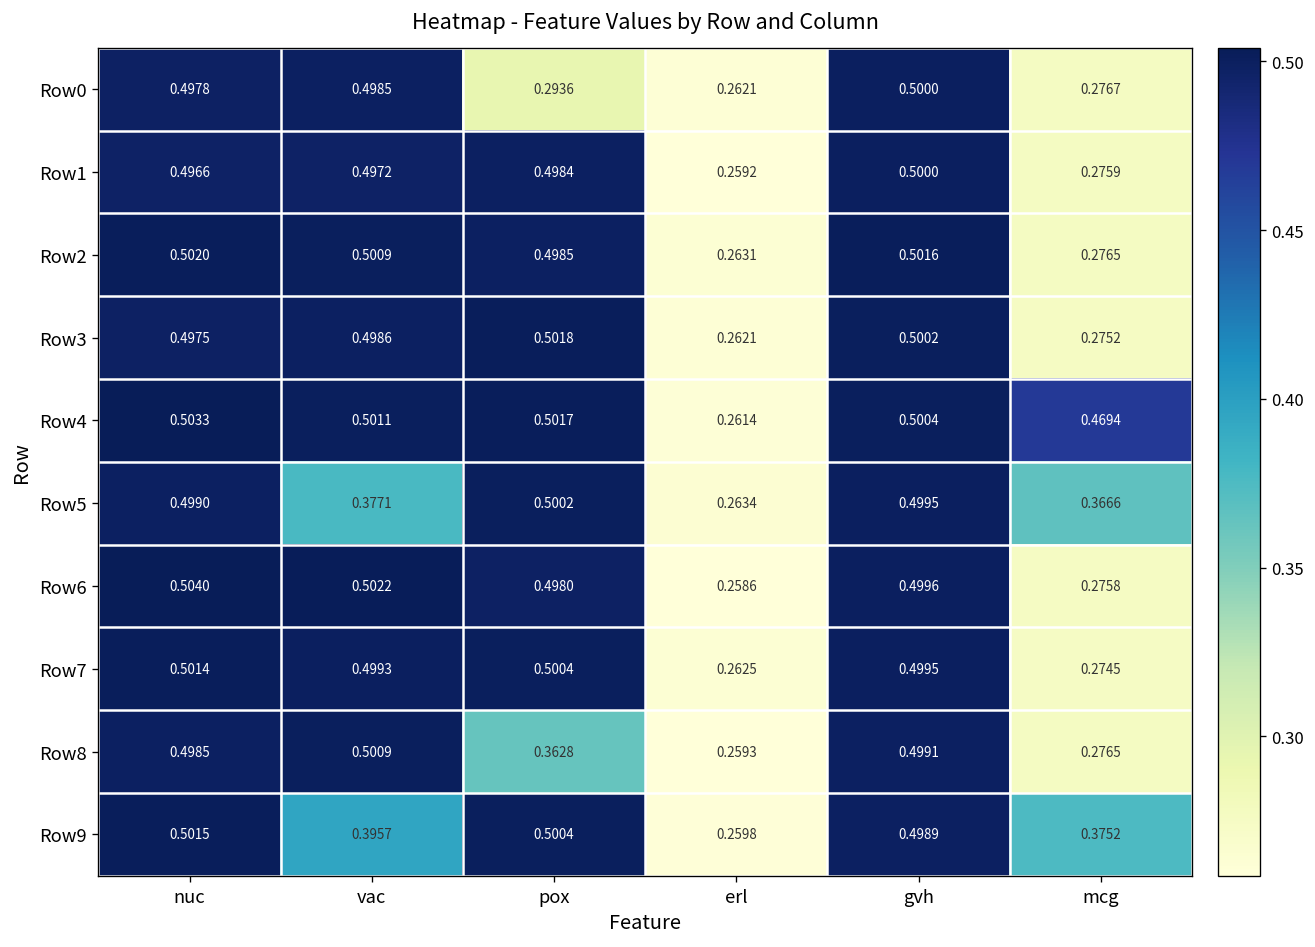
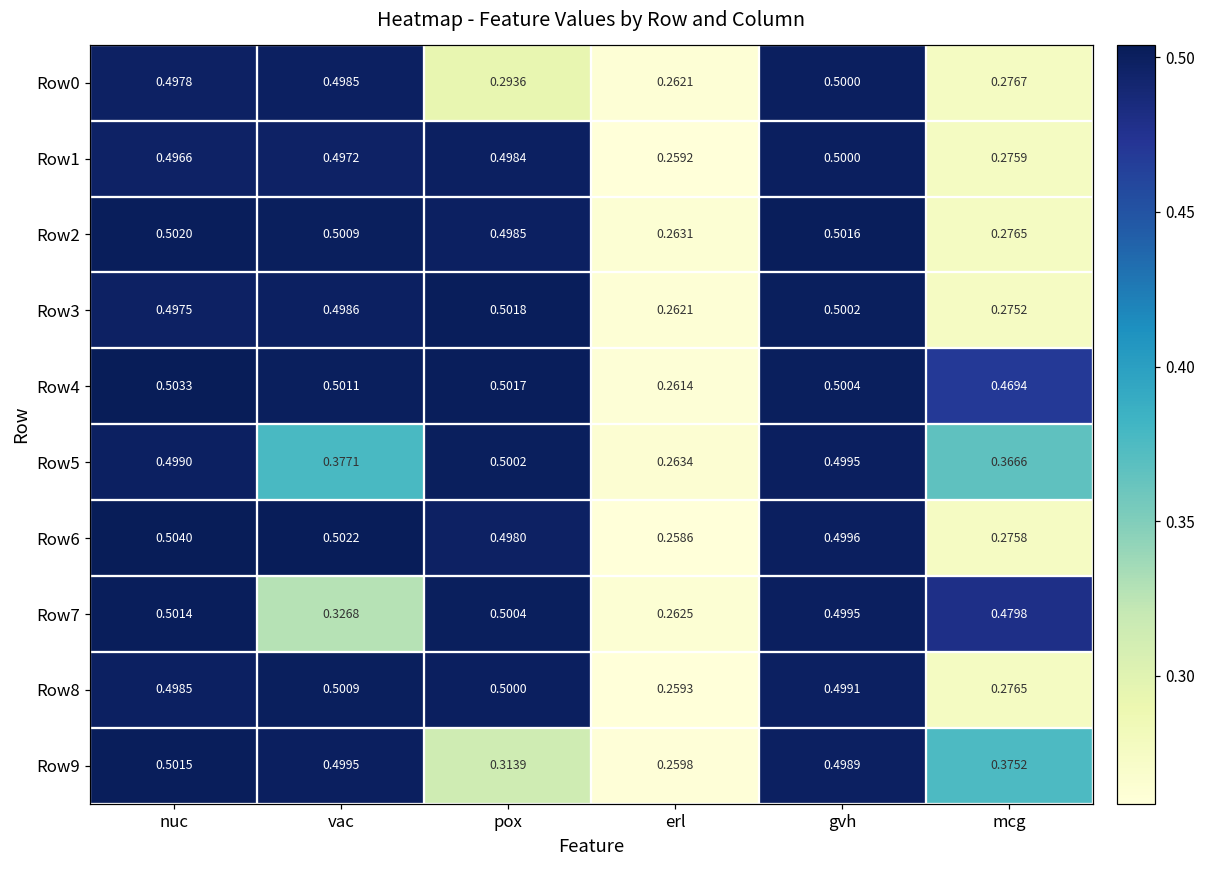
  {
    "Row0": {
      "nuc": 0.4978,
      "vac": 0.4985,
      "pox": 0.2936,
      "erl": 0.2621,
      "gvh": 0.5000,
      "mcg": 0.2767
    },
    "Row1": {
      "nuc": 0.4966,
      "vac": 0.4972,
      "pox": 0.4984,
      "erl": 0.2592,
      "gvh": 0.5000,
      "mcg": 0.2759
    },
    "Row2": {
      "nuc": 0.5020,
      "vac": 0.5009,
      "pox": 0.4985,
      "erl": 0.2631,
      "gvh": 0.5016,
      "mcg": 0.2765
    },
    "Row3": {
      "nuc": 0.4975,
      "vac": 0.4986,
      "pox": 0.5018,
      "erl": 0.2621,
      "gvh": 0.5002,
      "mcg": 0.2752
    },
    "Row4": {
      "nuc": 0.5033,
      "vac": 0.5011,
      "pox": 0.5017,
      "erl": 0.2614,
      "gvh": 0.5004,
      "mcg": 0.4694
    },
    "Row5": {
      "nuc": 0.4990,
      "vac": 0.3771,
      "pox": 0.5002,
      "erl": 0.2634,
      "gvh": 0.4995,
      "mcg": 0.3666
    },
    "Row6": {
      "nuc": 0.5040,
      "vac": 0.5022,
      "pox": 0.4980,
      "erl": 0.2586,
      "gvh": 0.4996,
      "mcg": 0.2758
    },
    "Row7": {
      "nuc": 0.5014,
-     "vac": 0.4993,
+     "vac": 0.3268,
      "pox": 0.5004,
      "erl": 0.2625,
      "gvh": 0.4995,
-     "mcg": 0.2745
+     "mcg": 0.4798
    },
    "Row8": {
      "nuc": 0.4985,
      "vac": 0.5009,
-     "pox": 0.3628,
+     "pox": 0.5000,
      "erl": 0.2593,
      "gvh": 0.4991,
      "mcg": 0.2765
    },
    "Row9": {
      "nuc": 0.5015,
-     "vac": 0.3957,
-     "pox": 0.5004,
+     "vac": 0.4995,
+     "pox": 0.3139,
      "erl": 0.2598,
      "gvh": 0.4989,
      "mcg": 0.3752
    }
  }
